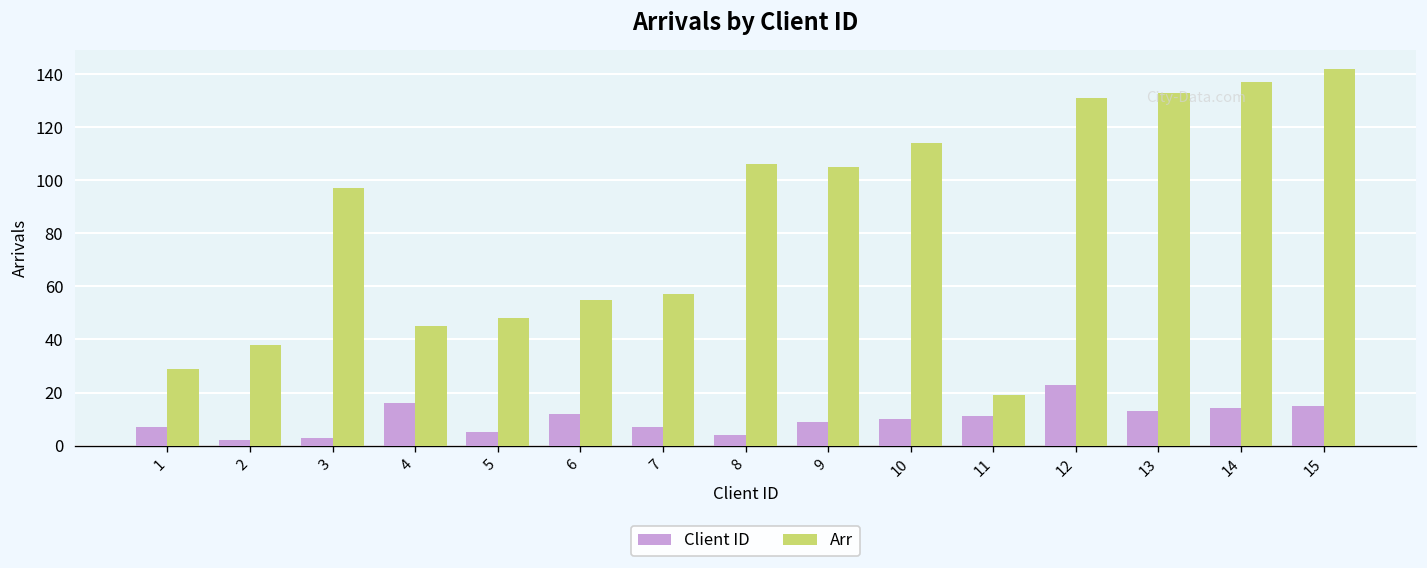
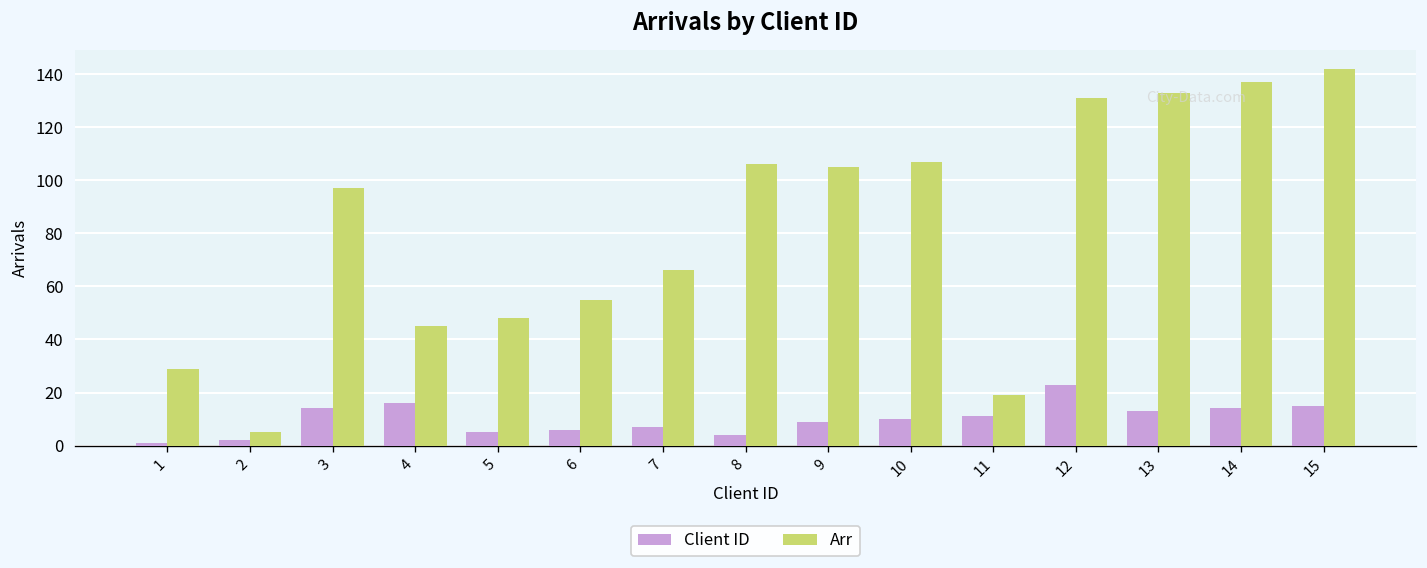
  {
    "Client ID": {
-     "1": 7,
+     "1": 1,
      "2": 2,
-     "3": 3,
+     "3": 14,
      "4": 16,
      "5": 5,
-     "6": 12,
+     "6": 6,
      "7": 7,
      "8": 4,
      "9": 9,
      "10": 10,
      "11": 11,
      "12": 23,
      "13": 13,
      "14": 14,
      "15": 15
    },
    "Arr": {
      "1": 29,
-     "2": 38,
+     "2": 5,
      "3": 97,
      "4": 45,
      "5": 48,
      "6": 55,
-     "7": 57,
+     "7": 66,
      "8": 106,
      "9": 105,
-     "10": 114,
+     "10": 107,
      "11": 19,
      "12": 131,
      "13": 133,
      "14": 137,
      "15": 142
    }
  }
